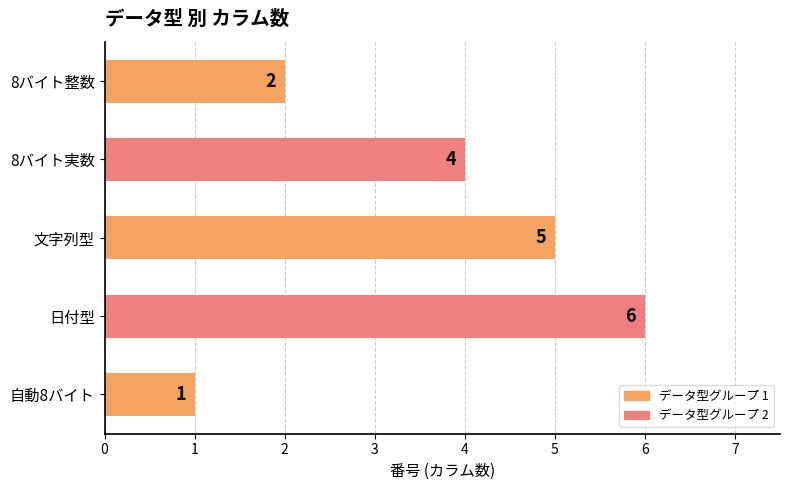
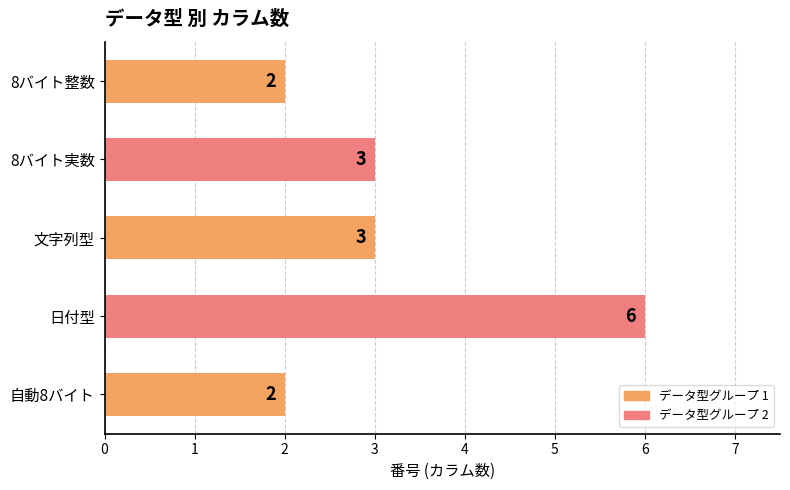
  {
    "8バイト整数": 2,
-   "8バイト実数": 4,
-   "文字列型": 5,
+   "8バイト実数": 3,
+   "文字列型": 3,
    "日付型": 6,
-   "自動8バイト": 1
+   "自動8バイト": 2
  }
